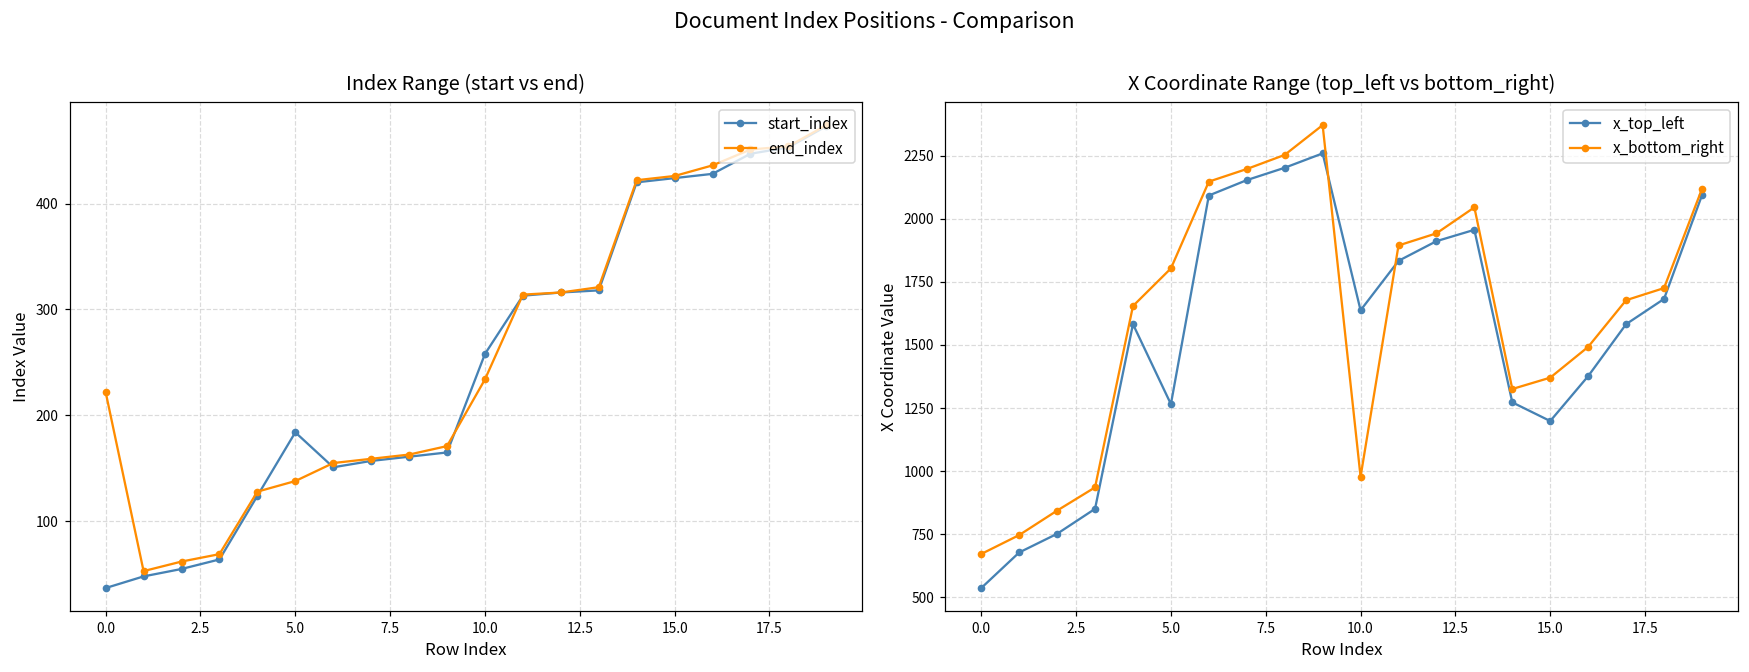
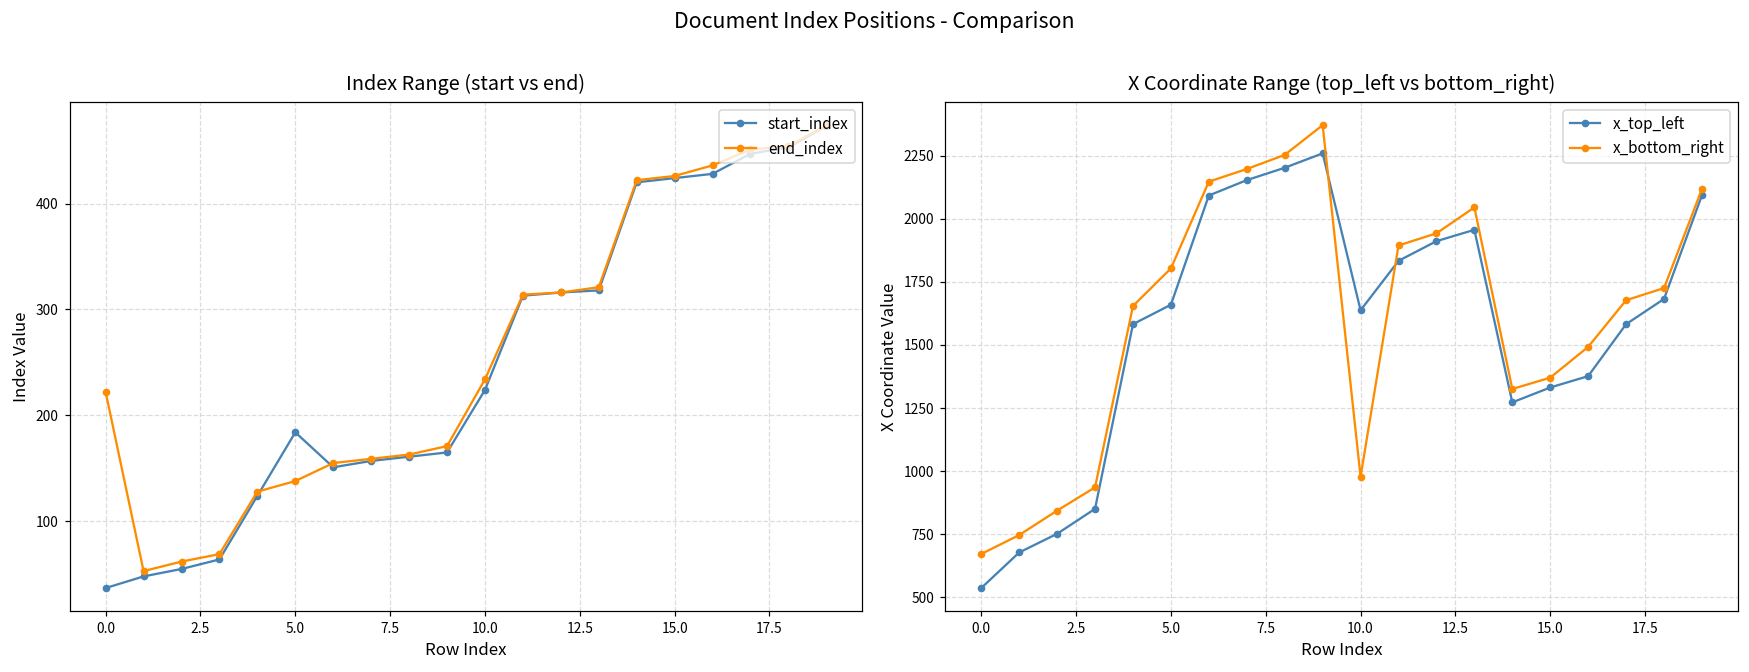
  {
    "Index Range (start vs end)": {
      "start_index": {
        "0.0": 40,
        "5.0": 180,
-       "10.0": 260
+       "10.0": 220
      },
      "end_index": {
        "0.0": 220,
        "5.0": 140,
        "10.0": 230
      }
    },
    "X Coordinate Range (top_left vs bottom_right)": {
      "x_top_left": {
        "0.0": 540,
-       "5.0": 1270,
+       "5.0": 1660,
        "10.0": 1640,
-       "15.0": 1200
+       "15.0": 1330
      },
      "x_bottom_right": {
        "0.0": 670,
        "5.0": 1800,
        "10.0": 980,
        "15.0": 1370
      }
    }
  }
